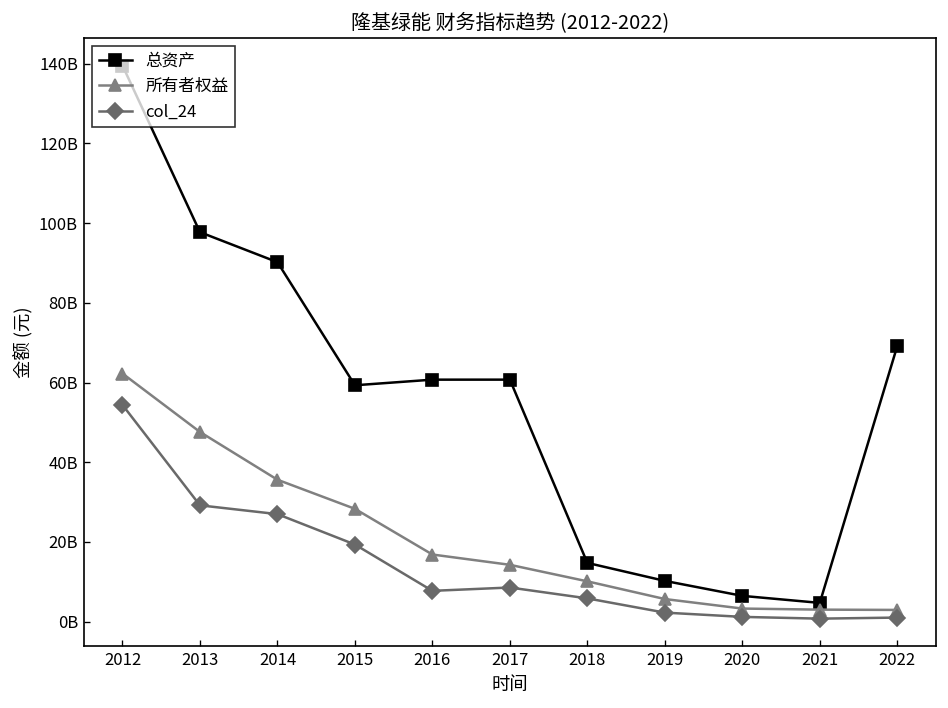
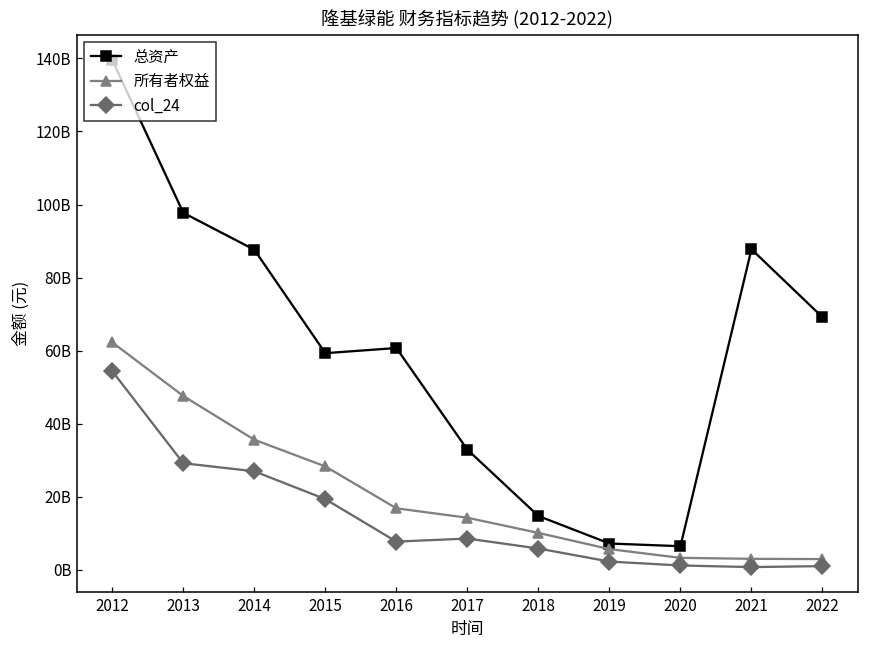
  {
    "总资产": {
      "2013": 98000000000,
-     "2014": 90000000000,
+     "2014": 88000000000,
      "2015": 59000000000,
      "2016": 61000000000,
-     "2017": 61000000000,
+     "2017": 33000000000,
      "2018": 15000000000,
-     "2019": 10000000000,
+     "2019": 7000000000,
      "2020": 6000000000,
-     "2021": 5000000000,
+     "2021": 88000000000,
      "2022": 69000000000
    }
  }
